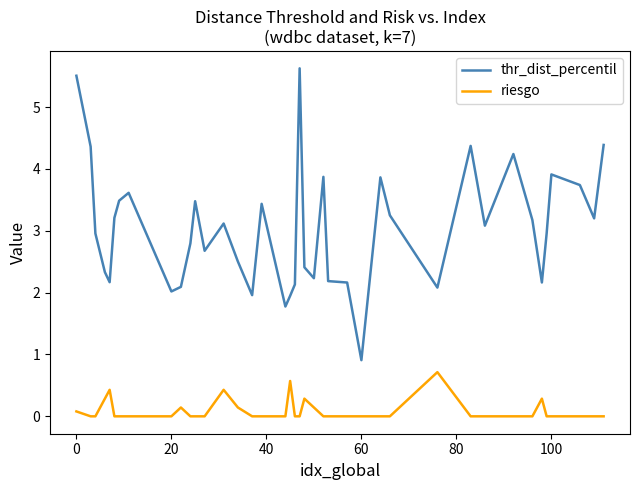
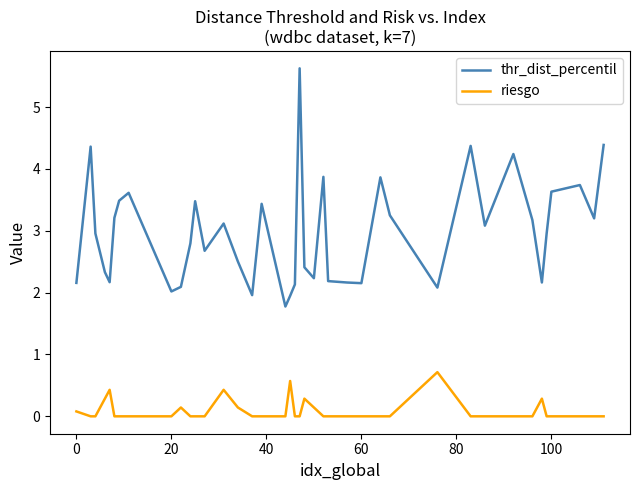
  {
    "thr_dist_percentil": {
-     "0": 5.5,
+     "0": 2.2,
      "20": 2.0,
-     "60": 0.9,
-     "100": 3.9
+     "60": 2.2,
+     "100": 3.6
    },
    "riesgo": {
      "0": 0.1,
      "20": 0.0,
      "60": 0.0,
      "100": 0.0
    }
  }
